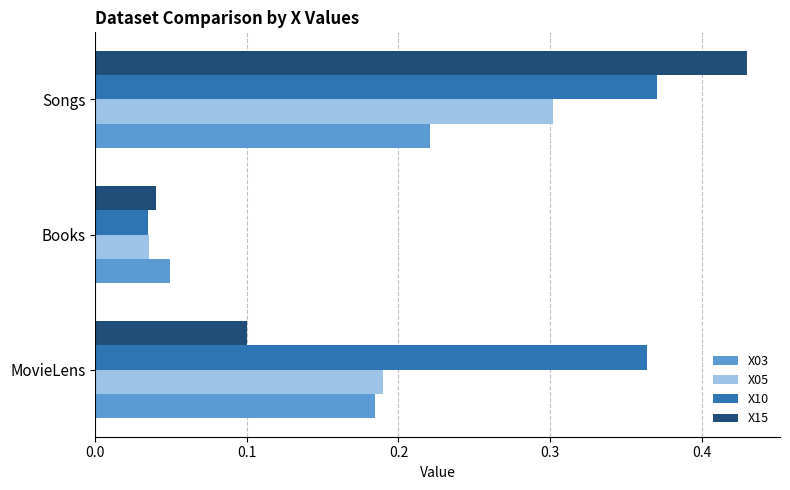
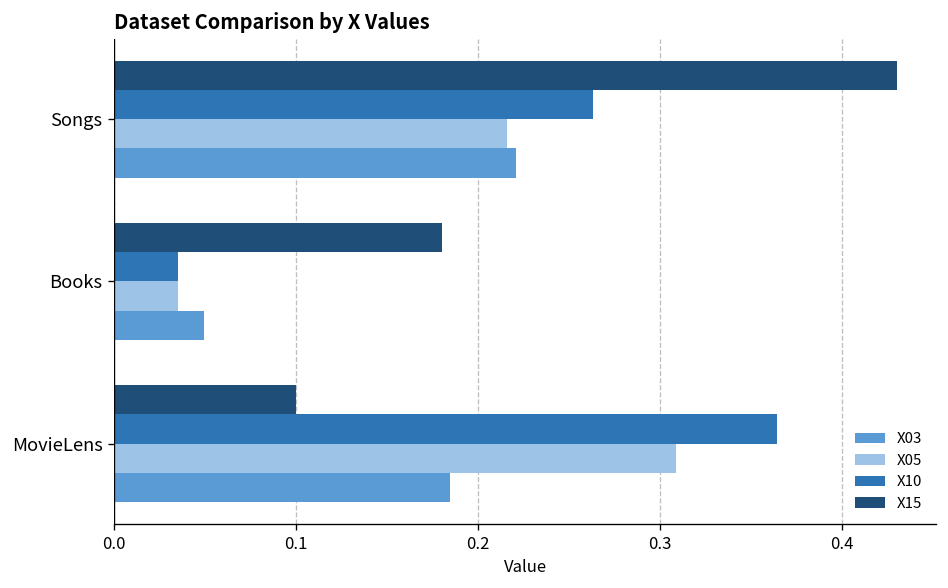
  {
    "X03": {
      "Songs": 0.221,
      "Books": 0.049,
      "MovieLens": 0.185
    },
    "X05": {
-     "Songs": 0.302,
+     "Songs": 0.216,
      "Books": 0.035,
-     "MovieLens": 0.190
+     "MovieLens": 0.309
    },
    "X10": {
-     "Songs": 0.370,
+     "Songs": 0.263,
      "Books": 0.035,
      "MovieLens": 0.364
    },
    "X15": {
      "Songs": 0.43,
-     "Books": 0.04,
+     "Books": 0.18,
      "MovieLens": 0.10
    }
  }
